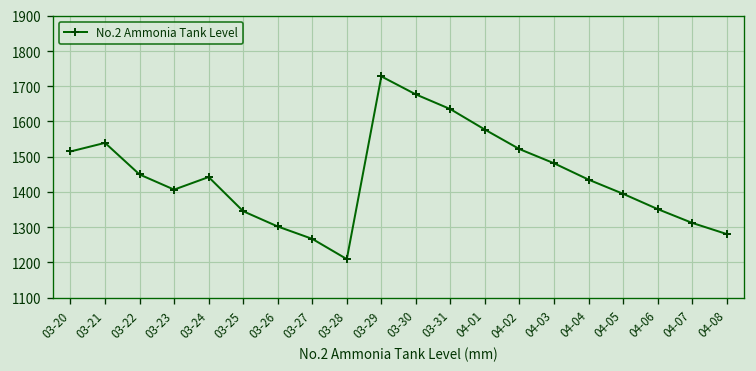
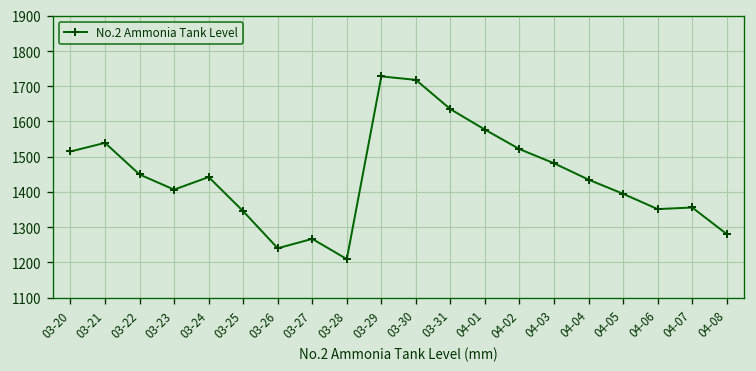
  {
    "03-20": 1510,
    "03-21": 1540,
    "03-22": 1450,
    "03-23": 1410,
    "03-24": 1440,
    "03-25": 1350,
-   "03-26": 1300,
+   "03-26": 1240,
    "03-27": 1270,
    "03-28": 1210,
    "03-29": 1730,
-   "03-30": 1680,
+   "03-30": 1720,
    "03-31": 1630,
    "04-01": 1580,
    "04-02": 1520,
    "04-03": 1480,
    "04-04": 1430,
    "04-05": 1390,
    "04-06": 1350,
-   "04-07": 1310,
+   "04-07": 1360,
    "04-08": 1280
  }
